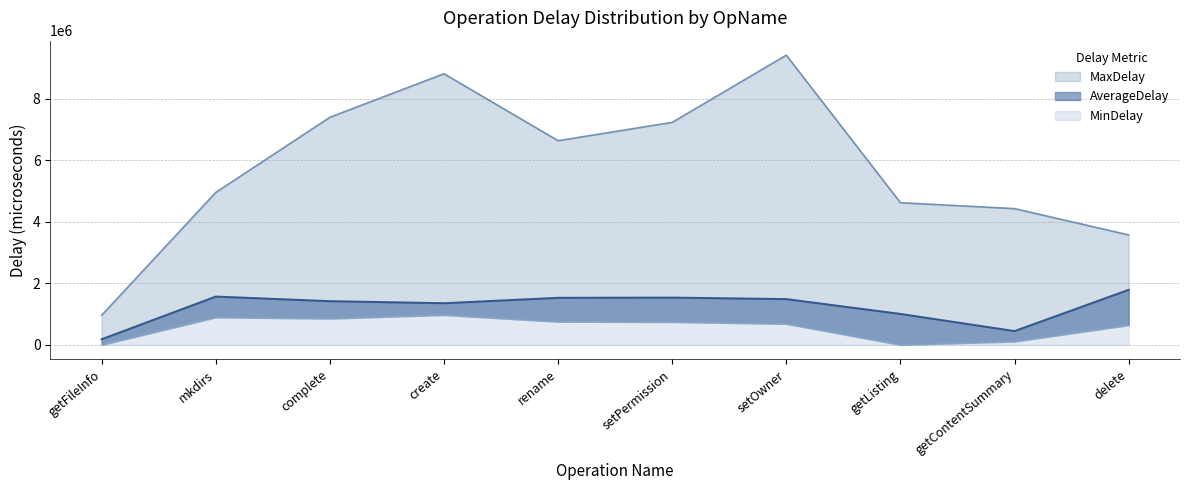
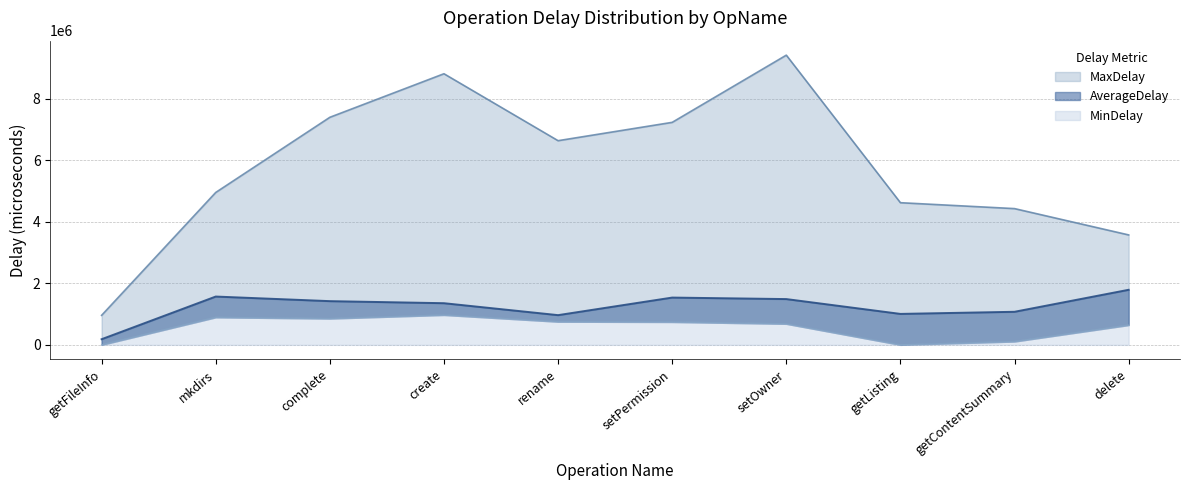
  {
    "AverageDelay": {
      "getFileInfo": 200000,
      "mkdirs": 1600000,
      "complete": 1400000,
      "create": 1400000,
-     "rename": 1500000,
+     "rename": 1000000,
      "setPermission": 1500000,
      "setOwner": 1500000,
      "getListing": 1000000,
-     "getContentSummary": 400000,
+     "getContentSummary": 1100000,
      "delete": 1800000
    }
  }
